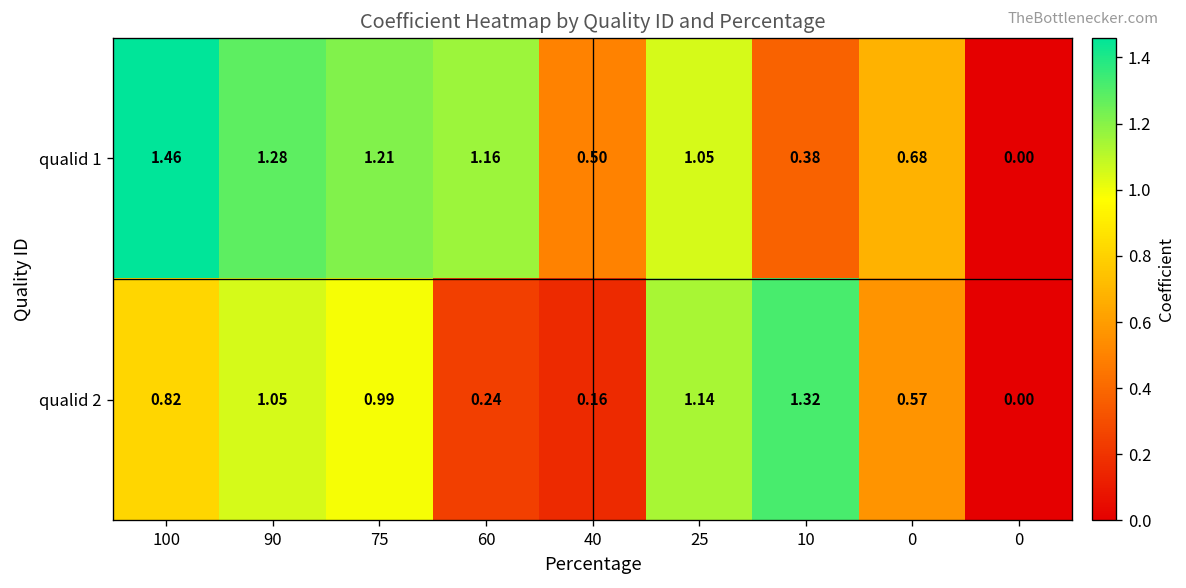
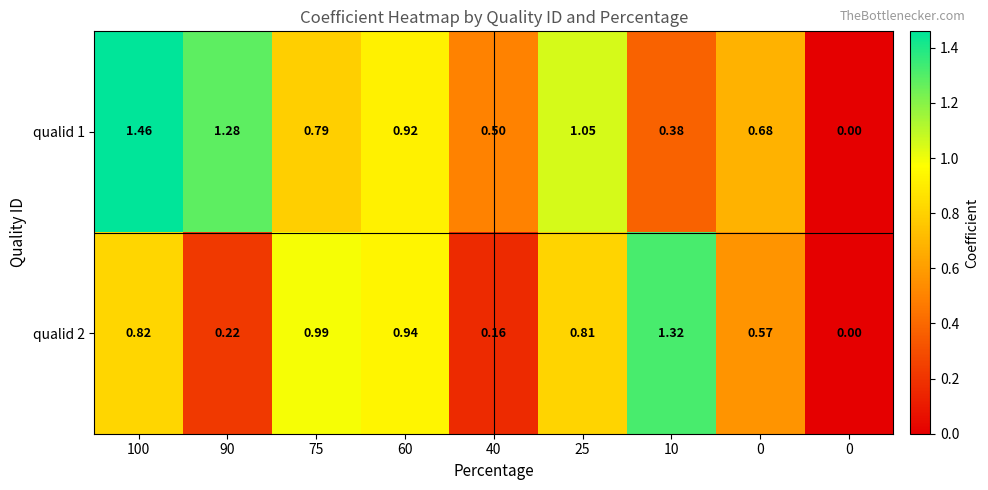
  {
    "qualid 1": {
      "100": 1.46,
      "90": 1.28,
-     "75": 1.21,
-     "60": 1.16,
+     "75": 0.79,
+     "60": 0.92,
      "40": 0.50,
      "25": 1.05,
      "10": 0.38
    },
    "qualid 2": {
      "100": 0.82,
-     "90": 1.05,
+     "90": 0.22,
      "75": 0.99,
-     "60": 0.24,
+     "60": 0.94,
      "40": 0.16,
-     "25": 1.14,
+     "25": 0.81,
      "10": 1.32
    }
  }
